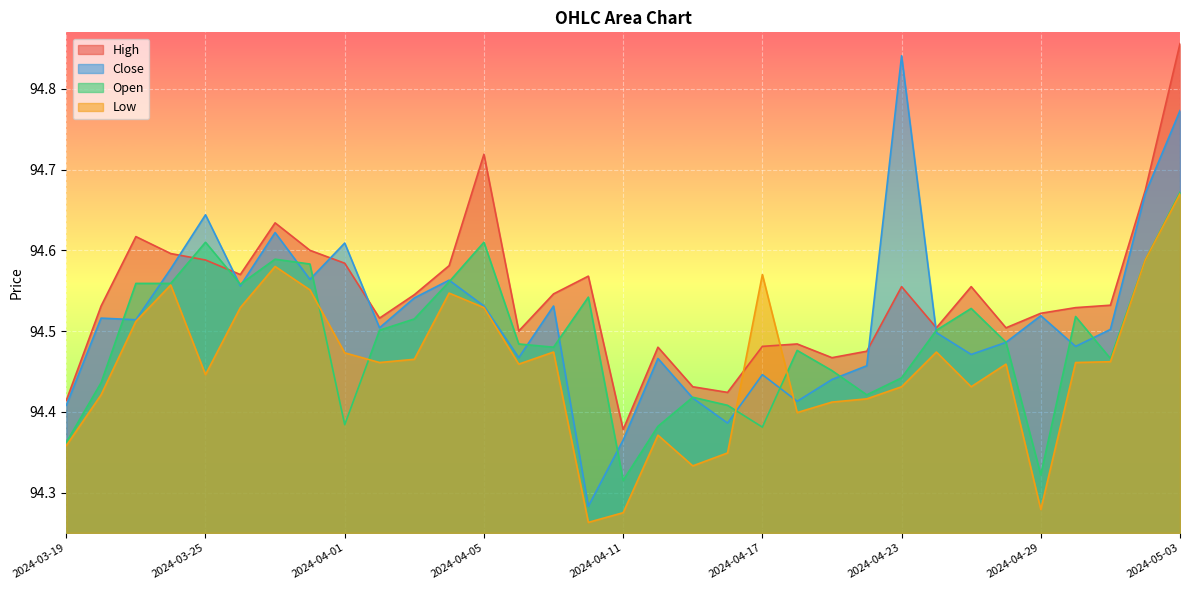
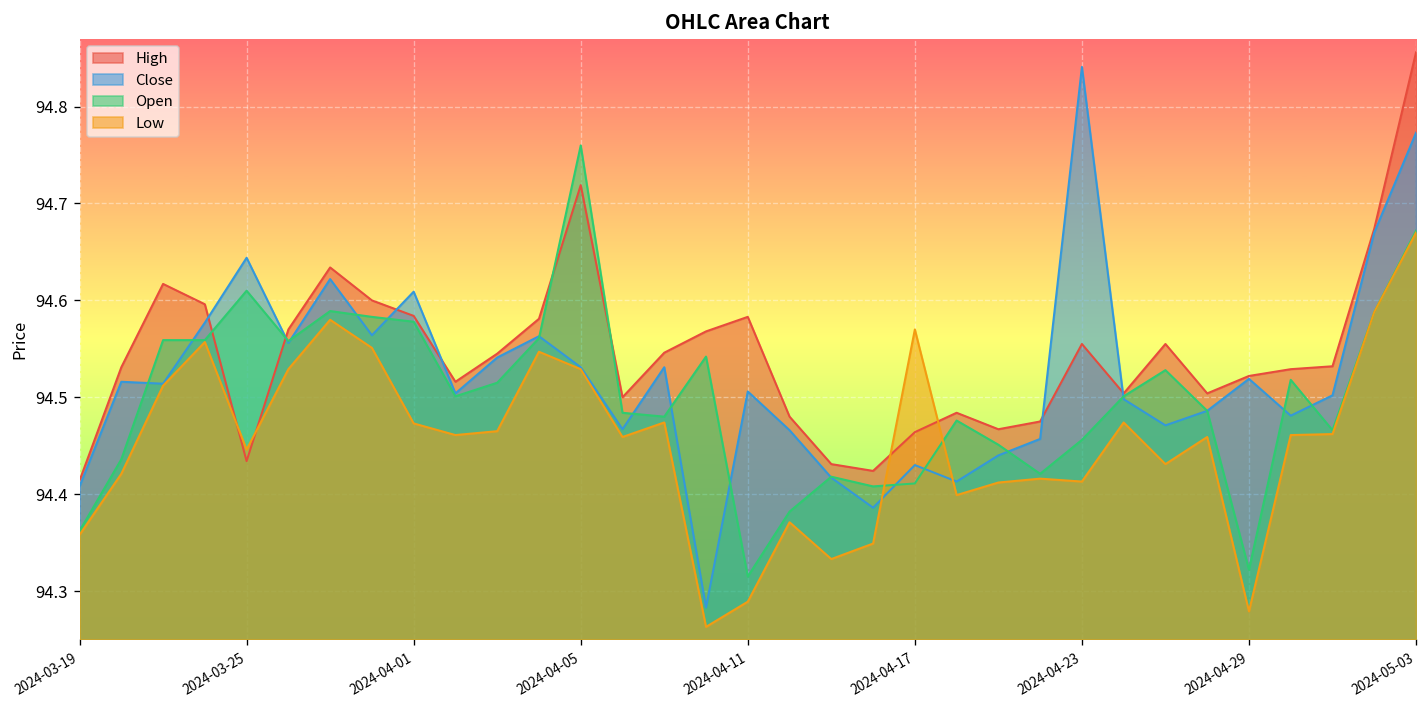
  {
    "High": {
      "2024-03-19": 94.41,
-     "2024-03-25": 94.59,
+     "2024-03-25": 94.43,
      "2024-04-01": 94.58,
      "2024-04-05": 94.72,
-     "2024-04-11": 94.38,
-     "2024-04-17": 94.48,
+     "2024-04-11": 94.58,
+     "2024-04-17": 94.46,
      "2024-04-23": 94.56,
      "2024-05-03": 94.86
    },
    "Close": {
      "2024-03-19": 94.41,
      "2024-03-25": 94.64,
      "2024-04-01": 94.61,
-     "2024-04-11": 94.37,
-     "2024-04-17": 94.45,
+     "2024-04-11": 94.51,
+     "2024-04-17": 94.43,
      "2024-04-23": 94.84,
      "2024-05-03": 94.77
    },
    "Open": {
      "2024-03-19": 94.36,
      "2024-03-25": 94.61,
-     "2024-04-01": 94.38,
-     "2024-04-05": 94.61,
+     "2024-04-01": 94.58,
+     "2024-04-05": 94.76,
      "2024-04-11": 94.32,
-     "2024-04-17": 94.38,
-     "2024-04-23": 94.44,
+     "2024-04-17": 94.41,
+     "2024-04-23": 94.46,
      "2024-04-29": 94.32
    },
    "Low": {
      "2024-03-19": 94.36,
      "2024-03-25": 94.45,
      "2024-04-01": 94.47,
-     "2024-04-11": 94.28,
+     "2024-04-11": 94.29,
      "2024-04-17": 94.57,
-     "2024-04-23": 94.43,
+     "2024-04-23": 94.41,
      "2024-04-29": 94.28
    }
  }
